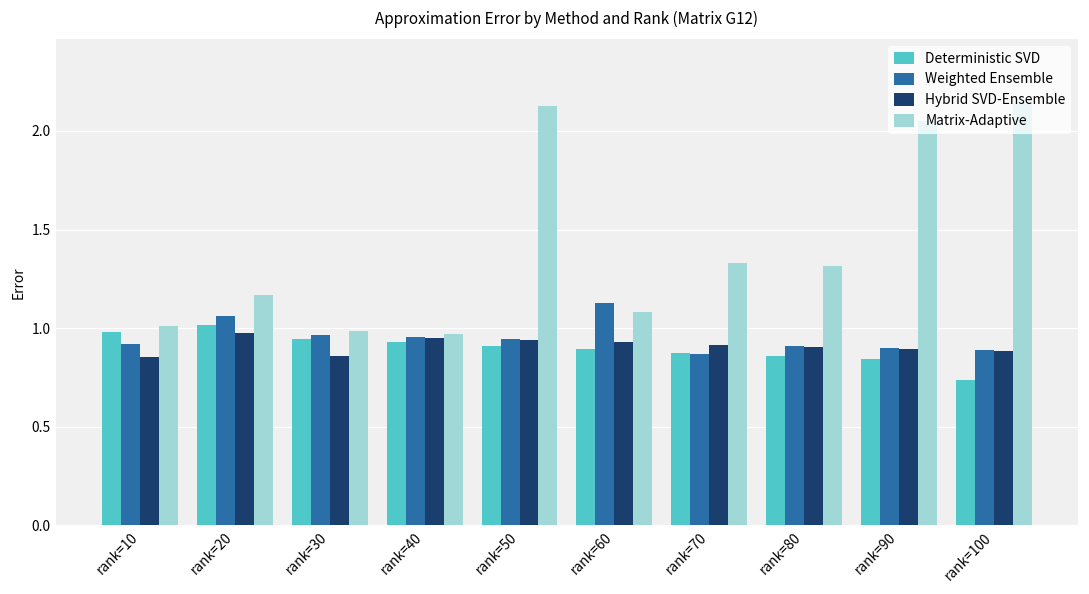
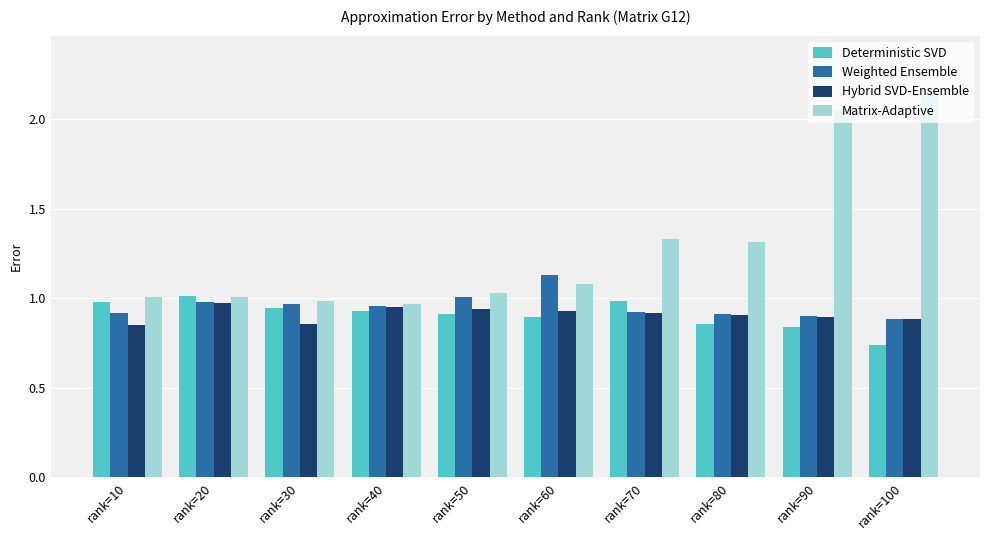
  {
    "Deterministic SVD": {
      "rank=10": 0.98,
      "rank=20": 1.01,
      "rank=30": 0.95,
      "rank=40": 0.93,
      "rank=50": 0.91,
      "rank=60": 0.89,
-     "rank=70": 0.88,
+     "rank=70": 0.98,
      "rank=80": 0.86,
      "rank=90": 0.84,
      "rank=100": 0.74
    },
    "Weighted Ensemble": {
      "rank=10": 0.92,
-     "rank=20": 1.06,
+     "rank=20": 0.98,
      "rank=30": 0.97,
      "rank=40": 0.96,
-     "rank=50": 0.94,
+     "rank=50": 1.01,
      "rank=60": 1.13,
-     "rank=70": 0.87,
+     "rank=70": 0.92,
      "rank=80": 0.91,
      "rank=90": 0.90,
      "rank=100": 0.89
    },
    "Hybrid SVD-Ensemble": {
      "rank=10": 0.85,
      "rank=20": 0.97,
      "rank=30": 0.86,
      "rank=40": 0.95,
      "rank=50": 0.94,
      "rank=60": 0.93,
      "rank=70": 0.92,
      "rank=80": 0.91,
      "rank=90": 0.89,
      "rank=100": 0.88
    },
    "Matrix-Adaptive": {
      "rank=10": 1.01,
-     "rank=20": 1.17,
+     "rank=20": 1.01,
      "rank=30": 0.99,
      "rank=40": 0.97,
-     "rank=50": 2.13,
+     "rank=50": 1.03,
      "rank=60": 1.08,
      "rank=70": 1.33,
      "rank=80": 1.32
    }
  }
